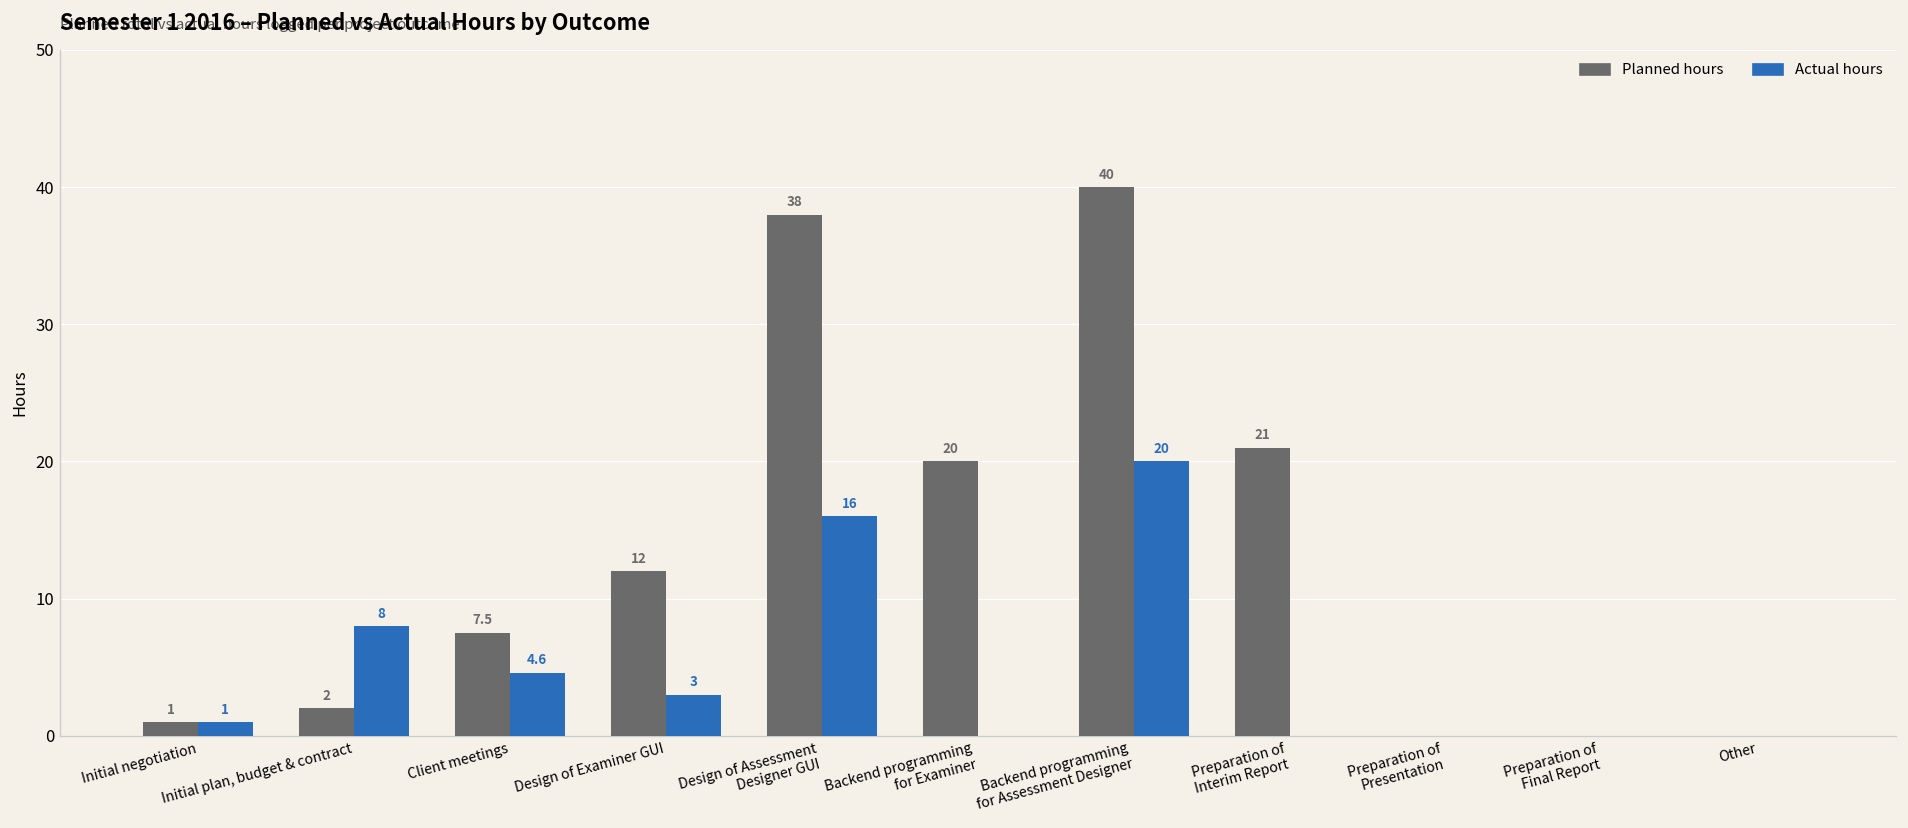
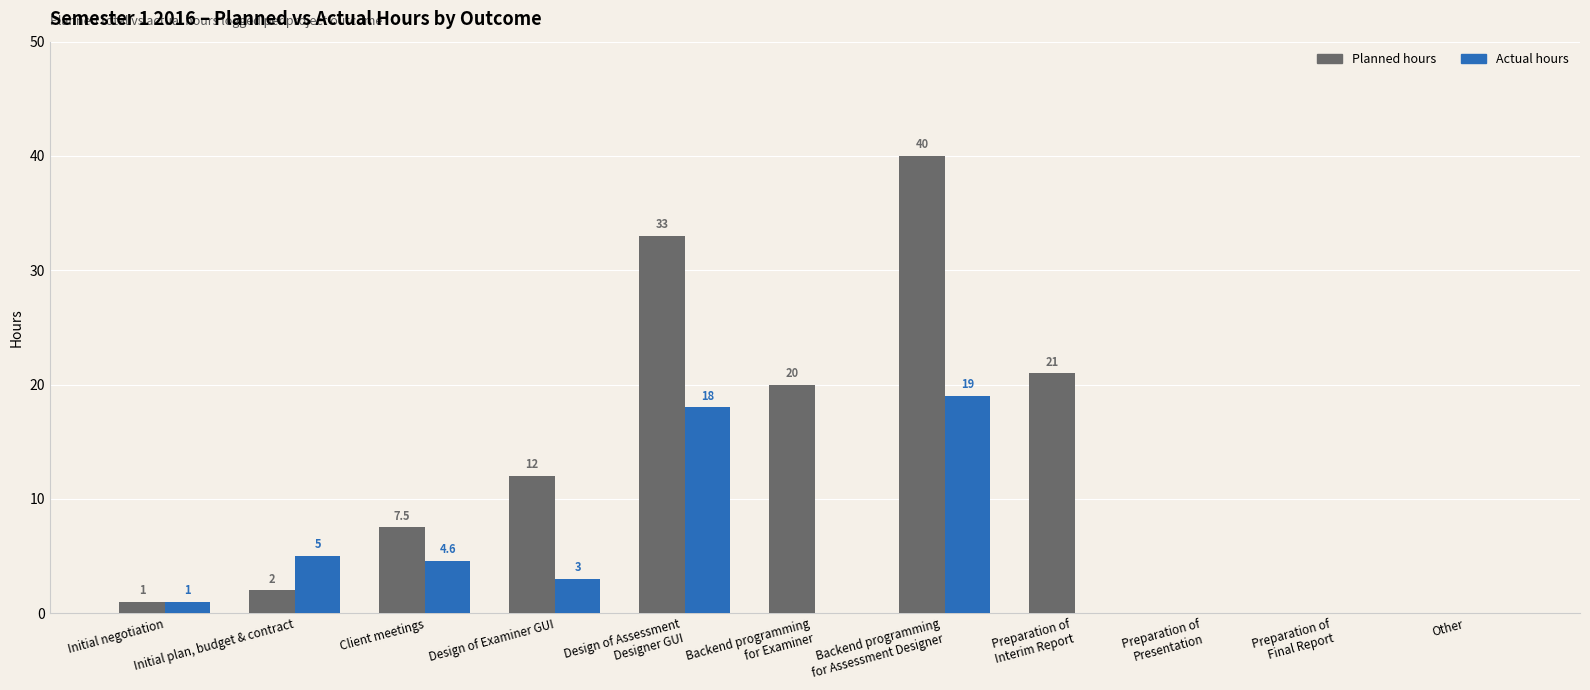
  {
    "Planned hours": {
      "Initial negotiation": 1,
      "Initial plan, budget & contract": 2,
      "Client meetings": 7.5,
      "Design of Examiner GUI": 12,
-     "Design of Assessment Designer GUI": 38,
+     "Design of Assessment Designer GUI": 33,
      "Backend programming for Examiner": 20,
      "Backend programming for Assessment Designer": 40,
      "Preparation of Interim Report": 21
    },
    "Actual hours": {
      "Initial negotiation": 1,
-     "Initial plan, budget & contract": 8,
+     "Initial plan, budget & contract": 5,
      "Client meetings": 4.6,
      "Design of Examiner GUI": 3,
-     "Design of Assessment Designer GUI": 16,
-     "Backend programming for Assessment Designer": 20
+     "Design of Assessment Designer GUI": 18,
+     "Backend programming for Assessment Designer": 19
    }
  }
